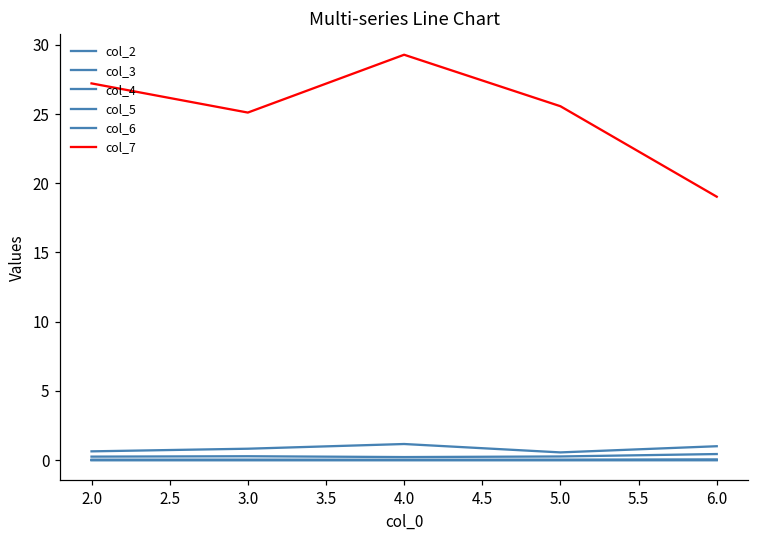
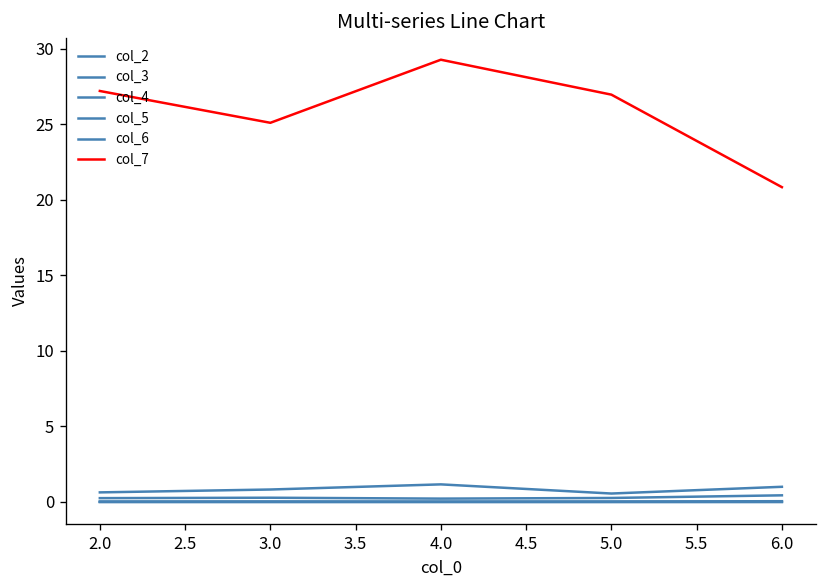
  {
    "col_7": {
      "2.0": 27.2,
      "3.0": 25.1,
      "4.0": 29.3,
-     "5.0": 25.6,
-     "6.0": 19.0
+     "5.0": 27.0,
+     "6.0": 20.8
    }
  }
